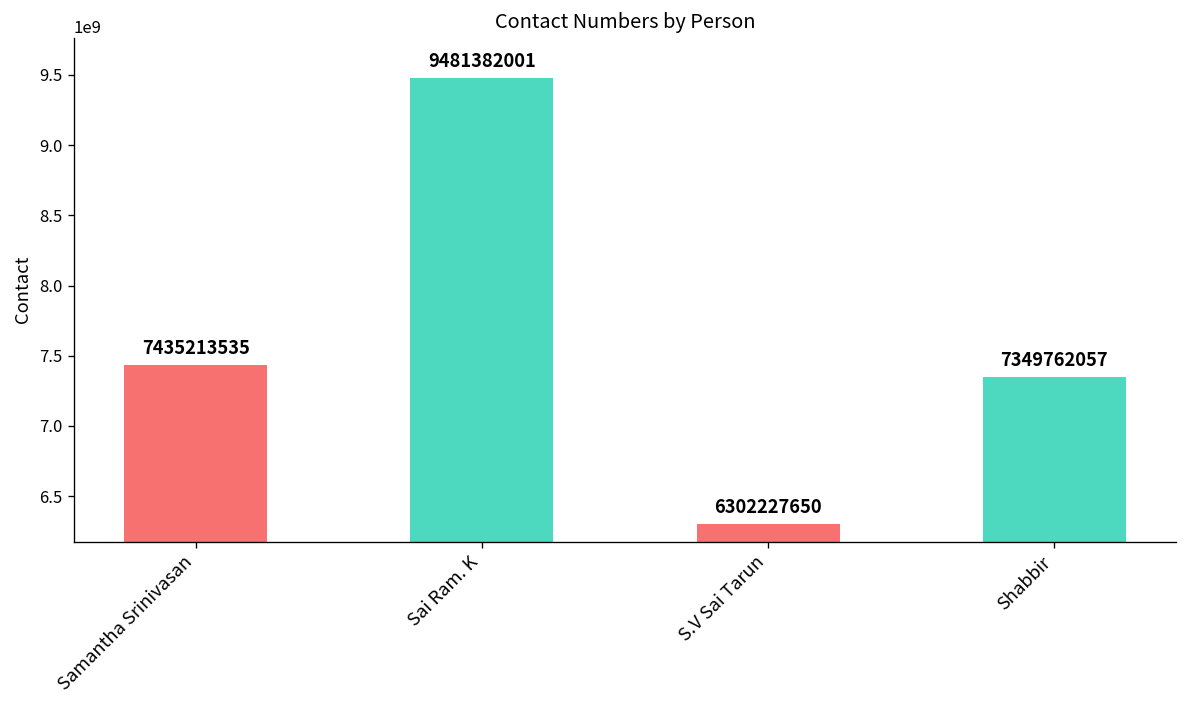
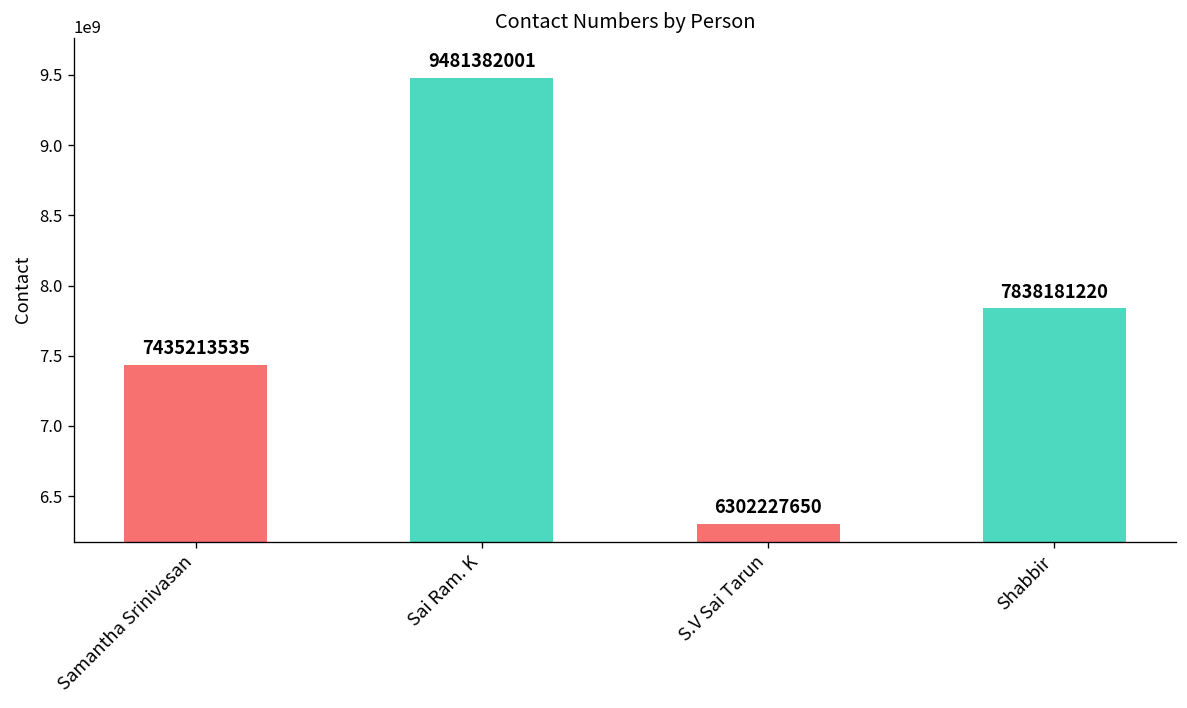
  {
    "Samantha Srinivasan": 7435213535,
    "Sai Ram. K": 9481382001,
    "S.V Sai Tarun": 6302227650,
-   "Shabbir": 7349762057
+   "Shabbir": 7838181220
  }
